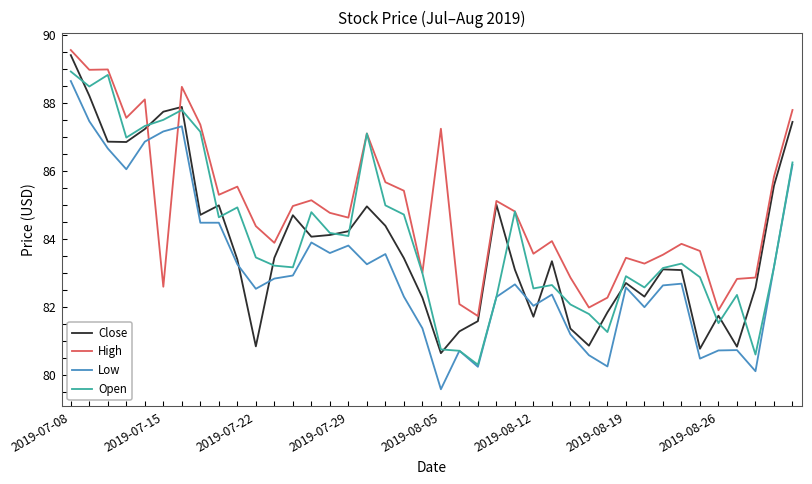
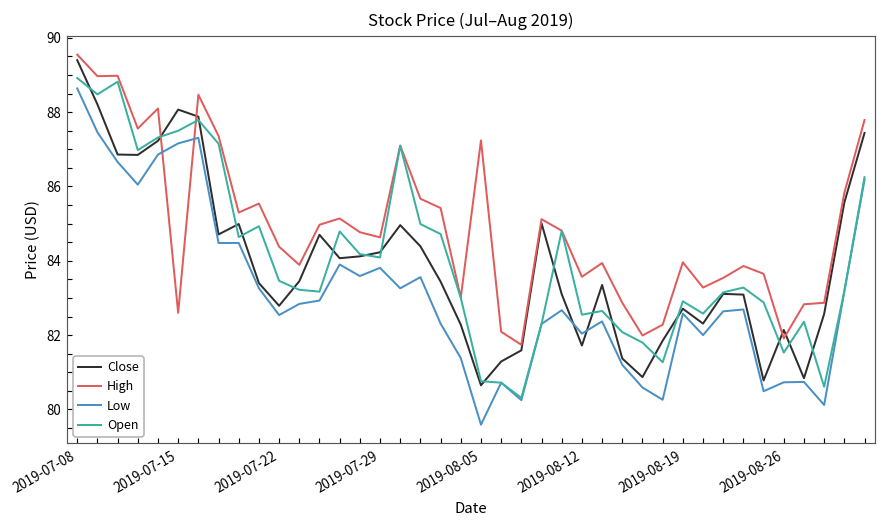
  {
    "Close": {
      "2019-07-08": 89.4,
-     "2019-07-15": 87.7,
-     "2019-07-22": 80.9,
+     "2019-07-15": 88.1,
+     "2019-07-22": 82.8,
      "2019-07-29": 84.2,
      "2019-08-05": 80.7,
      "2019-08-12": 81.7,
      "2019-08-19": 82.7,
-     "2019-08-26": 81.8
+     "2019-08-26": 82.1
    },
    "High": {
      "2019-07-08": 89.6,
      "2019-07-15": 82.6,
      "2019-07-22": 84.4,
      "2019-07-29": 84.6,
      "2019-08-05": 87.2,
      "2019-08-12": 83.6,
-     "2019-08-19": 83.5,
+     "2019-08-19": 84.0,
      "2019-08-26": 81.9
    }
  }
